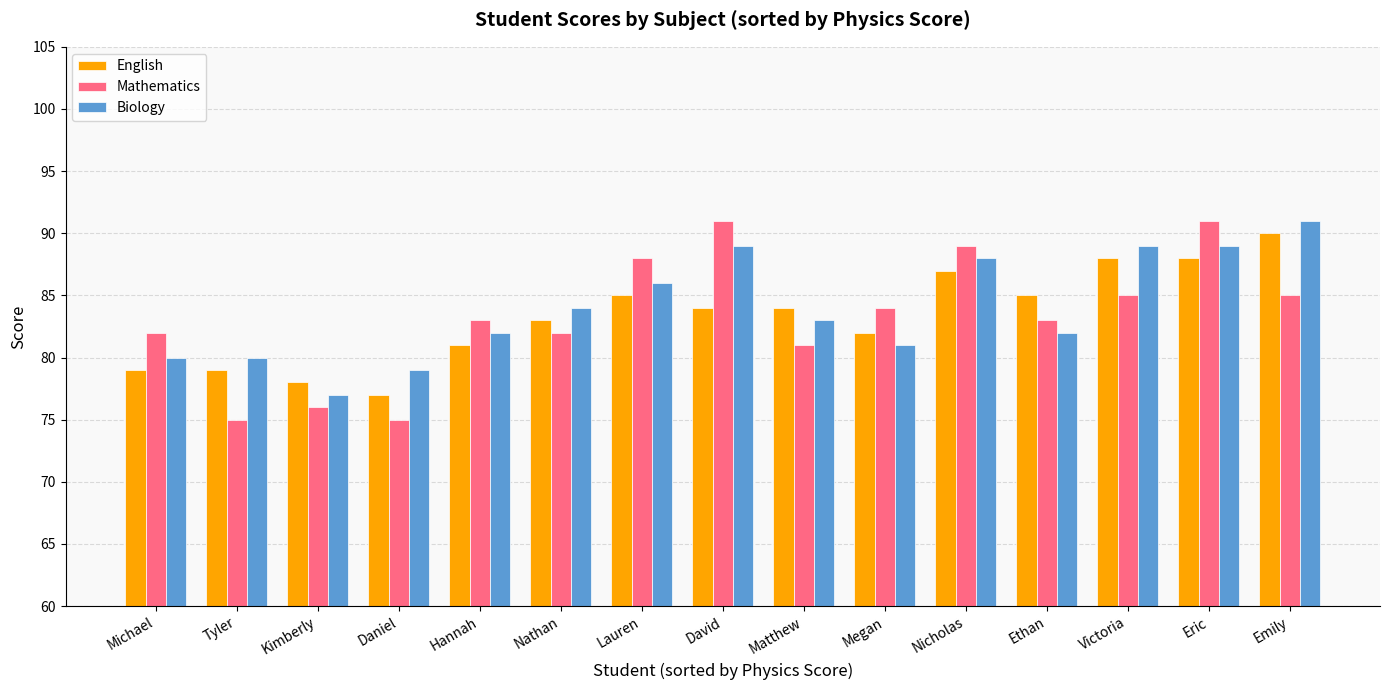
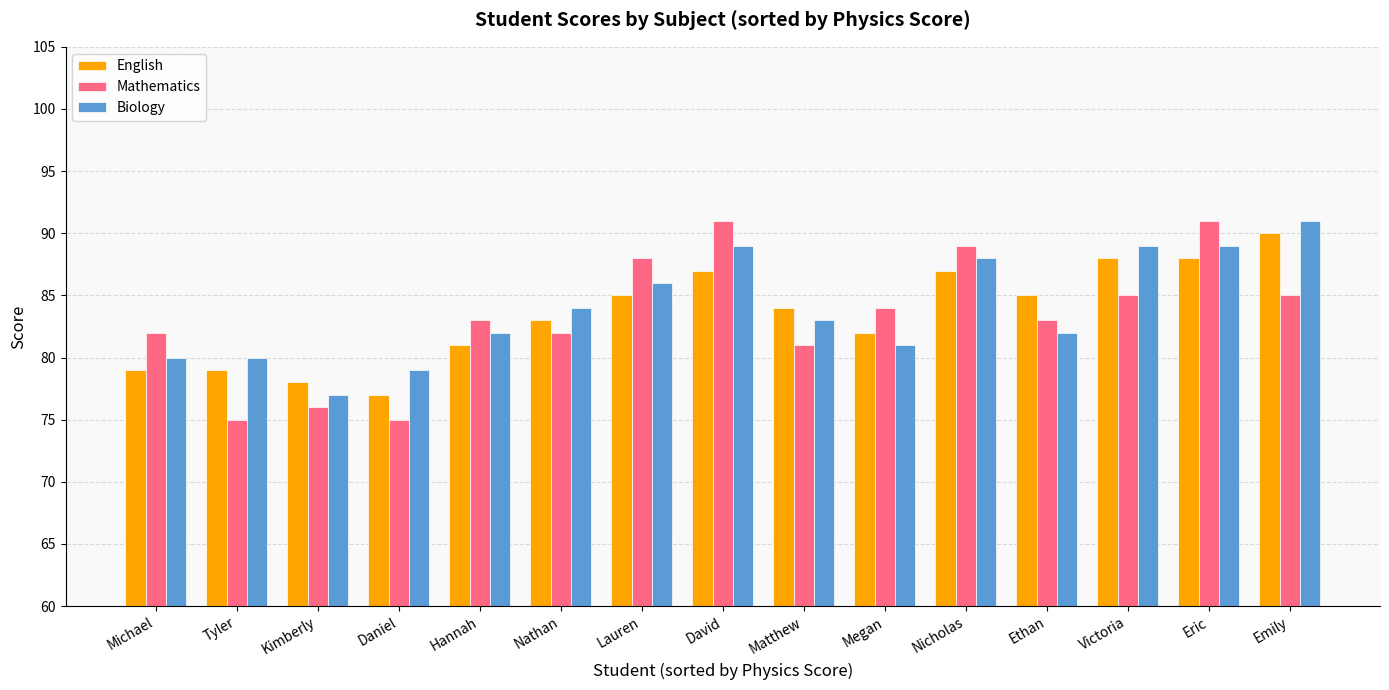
  {
    "English": {
      "Michael": 79,
      "Tyler": 79,
      "Kimberly": 78,
      "Daniel": 77,
      "Hannah": 81,
      "Nathan": 83,
      "Lauren": 85,
-     "David": 84,
+     "David": 87,
      "Matthew": 84,
      "Megan": 82,
      "Nicholas": 87,
      "Ethan": 85,
      "Victoria": 88,
      "Eric": 88,
      "Emily": 90
    },
    "Mathematics": {
      "Michael": 82,
      "Tyler": 75,
      "Kimberly": 76,
      "Daniel": 75,
      "Hannah": 83,
      "Nathan": 82,
      "Lauren": 88,
      "David": 91,
      "Matthew": 81,
      "Megan": 84,
      "Nicholas": 89,
      "Ethan": 83,
      "Victoria": 85,
      "Eric": 91,
      "Emily": 85
    },
    "Biology": {
      "Michael": 80,
      "Tyler": 80,
      "Kimberly": 77,
      "Daniel": 79,
      "Hannah": 82,
      "Nathan": 84,
      "Lauren": 86,
      "David": 89,
      "Matthew": 83,
      "Megan": 81,
      "Nicholas": 88,
      "Ethan": 82,
      "Victoria": 89,
      "Eric": 89,
      "Emily": 91
    }
  }
